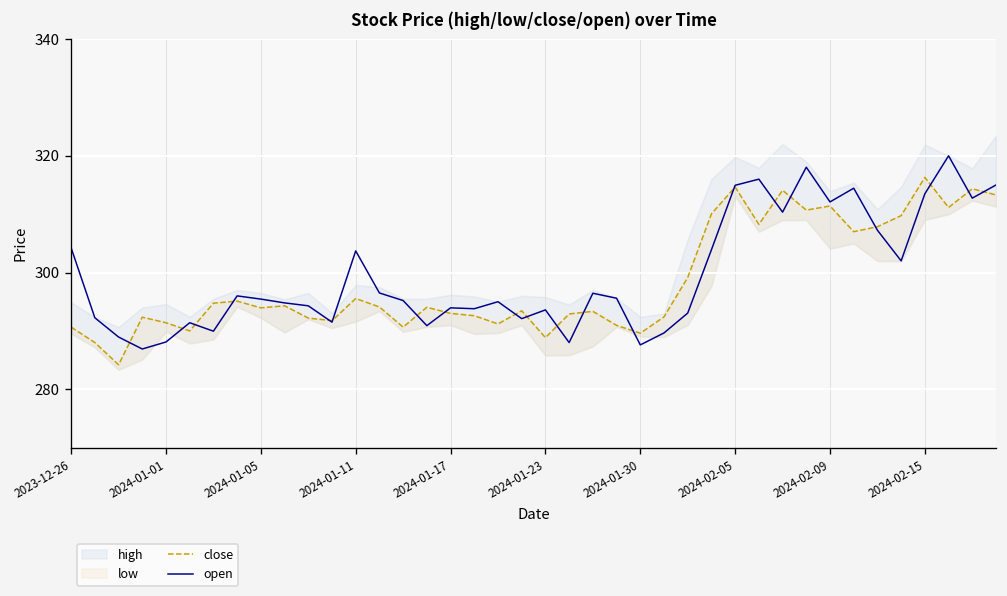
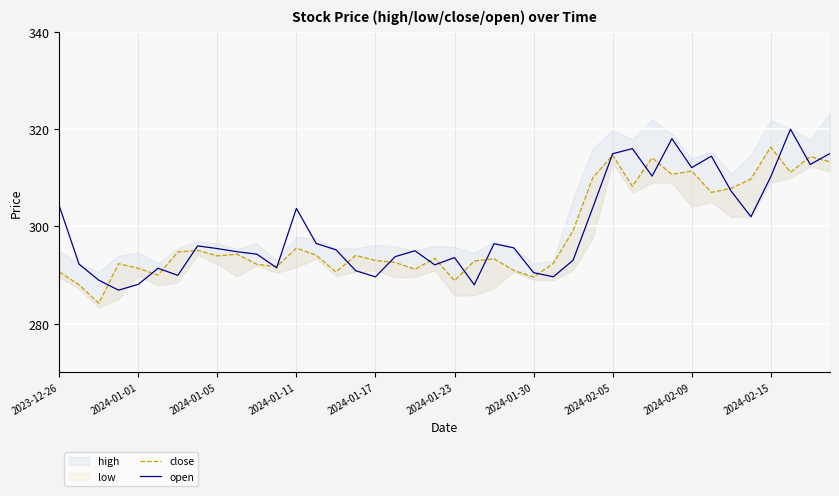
  {
    "open": {
      "2023-12-26": 304,
      "2024-01-01": 288,
      "2024-01-05": 295,
      "2024-01-11": 304,
-     "2024-01-17": 294,
+     "2024-01-17": 290,
      "2024-01-23": 294,
-     "2024-01-30": 288,
+     "2024-01-30": 291,
      "2024-02-09": 312,
-     "2024-02-15": 314
+     "2024-02-15": 310
    }
  }
